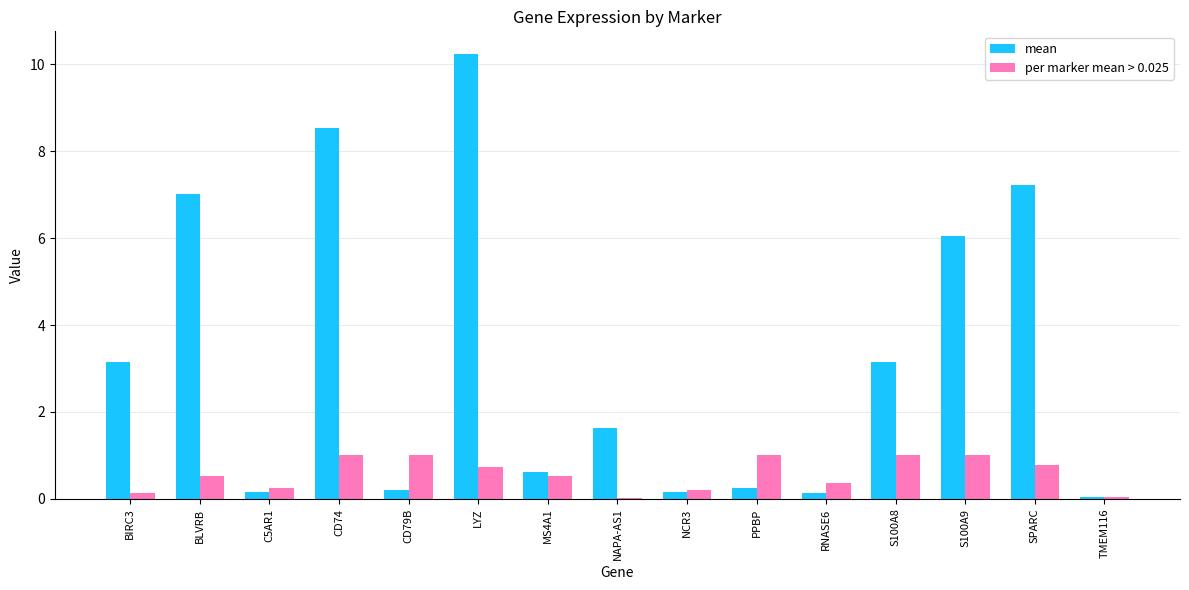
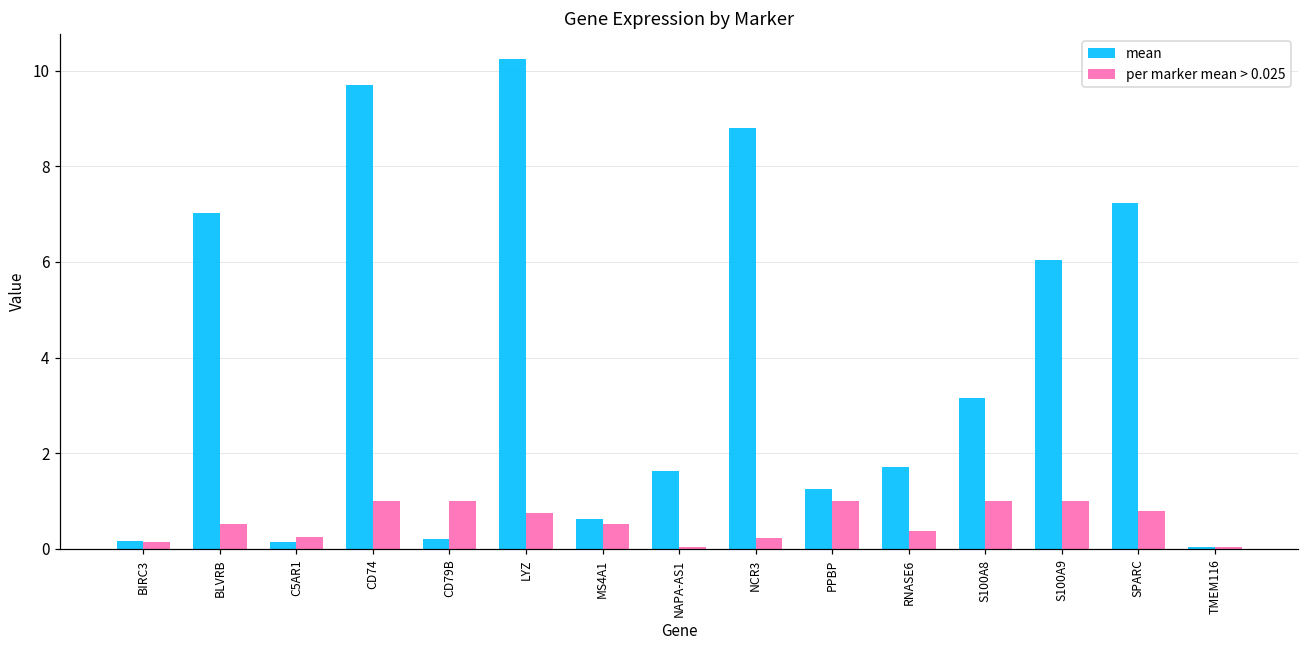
  {
    "mean": {
-     "BIRC3": 3.1,
+     "BIRC3": 0.2,
      "BLVRB": 7.0,
      "C5AR1": 0.1,
-     "CD74": 8.5,
+     "CD74": 9.7,
      "CD79B": 0.2,
      "LYZ": 10.2,
      "MS4A1": 0.6,
      "NAPA-AS1": 1.6,
-     "NCR3": 0.1,
-     "PPBP": 0.2,
-     "RNASE6": 0.1,
+     "NCR3": 8.8,
+     "PPBP": 1.3,
+     "RNASE6": 1.7,
      "S100A8": 3.2,
      "S100A9": 6.0,
      "SPARC": 7.2
    },
    "per marker mean > 0.025": {
      "BIRC3": 0.1,
      "BLVRB": 0.5,
      "C5AR1": 0.2,
      "CD74": 1.0,
      "CD79B": 1.0,
      "LYZ": 0.7,
      "MS4A1": 0.5,
      "NCR3": 0.2,
      "PPBP": 1.0,
      "RNASE6": 0.4,
      "S100A8": 1.0,
      "S100A9": 1.0,
      "SPARC": 0.8
    }
  }
